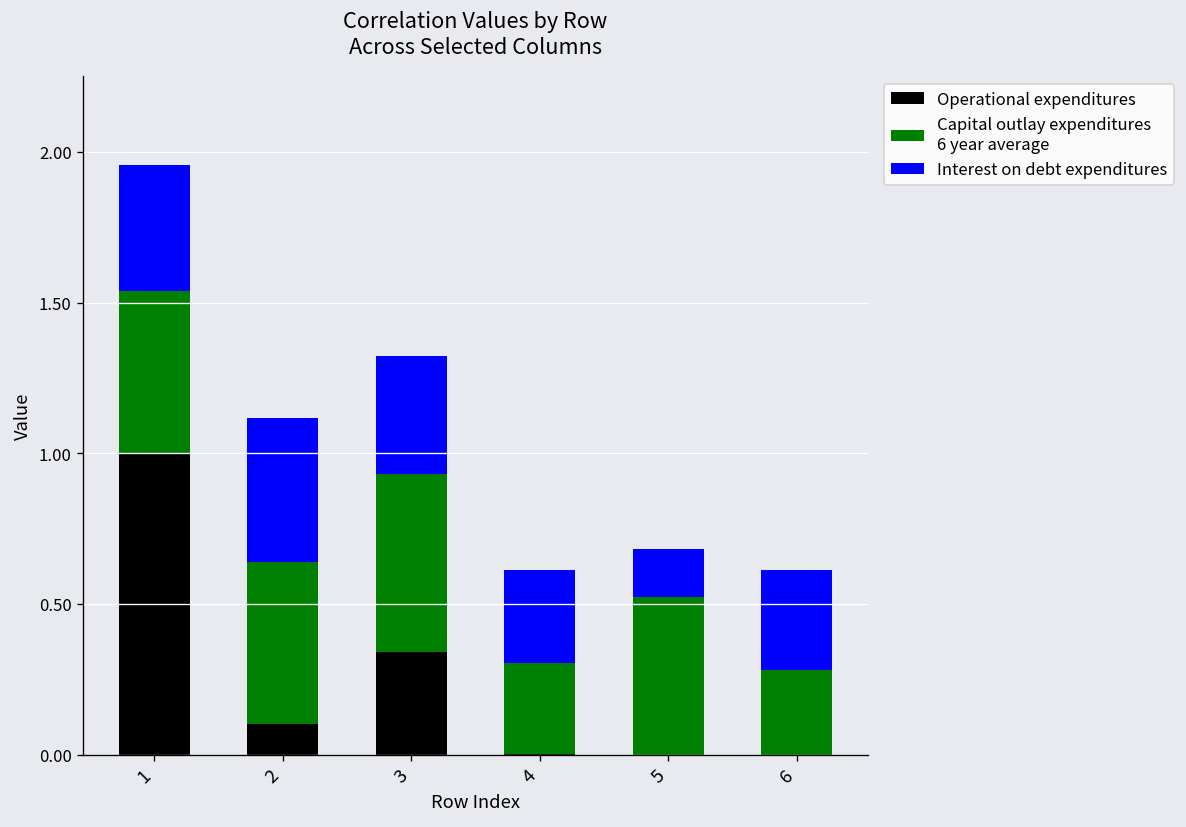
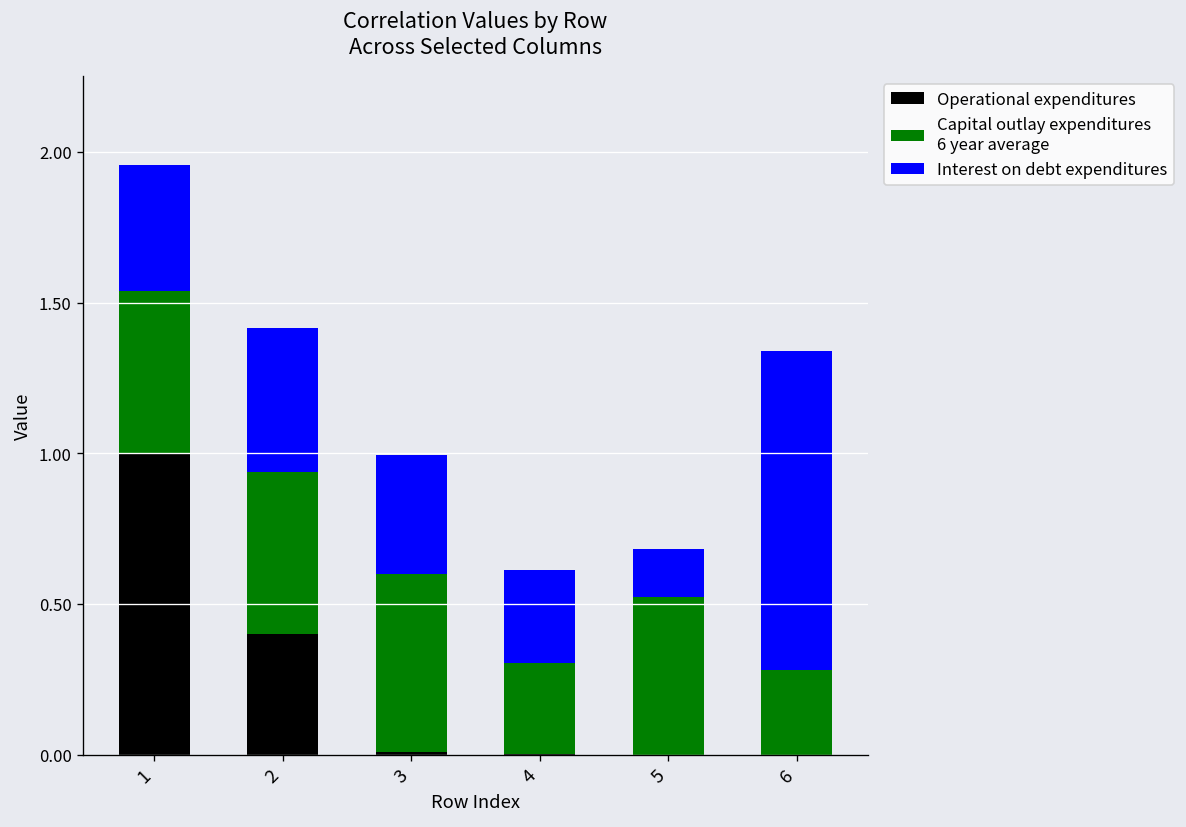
  {
    "Operational expenditures": {
      "1": 1.00,
-     "2": 0.1,
-     "3": 0.34
+     "2": 0.4,
+     "3": 0.01
    },
    "Capital outlay expenditures 6 year average": {
      "1": 0.54,
      "2": 0.54,
      "3": 0.59,
      "4": 0.30,
      "5": 0.52,
      "6": 0.28
    },
    "Interest on debt expenditures": {
      "1": 0.42,
      "2": 0.48,
      "3": 0.39,
      "4": 0.31,
      "5": 0.16,
-     "6": 0.33
+     "6": 1.06
    }
  }
